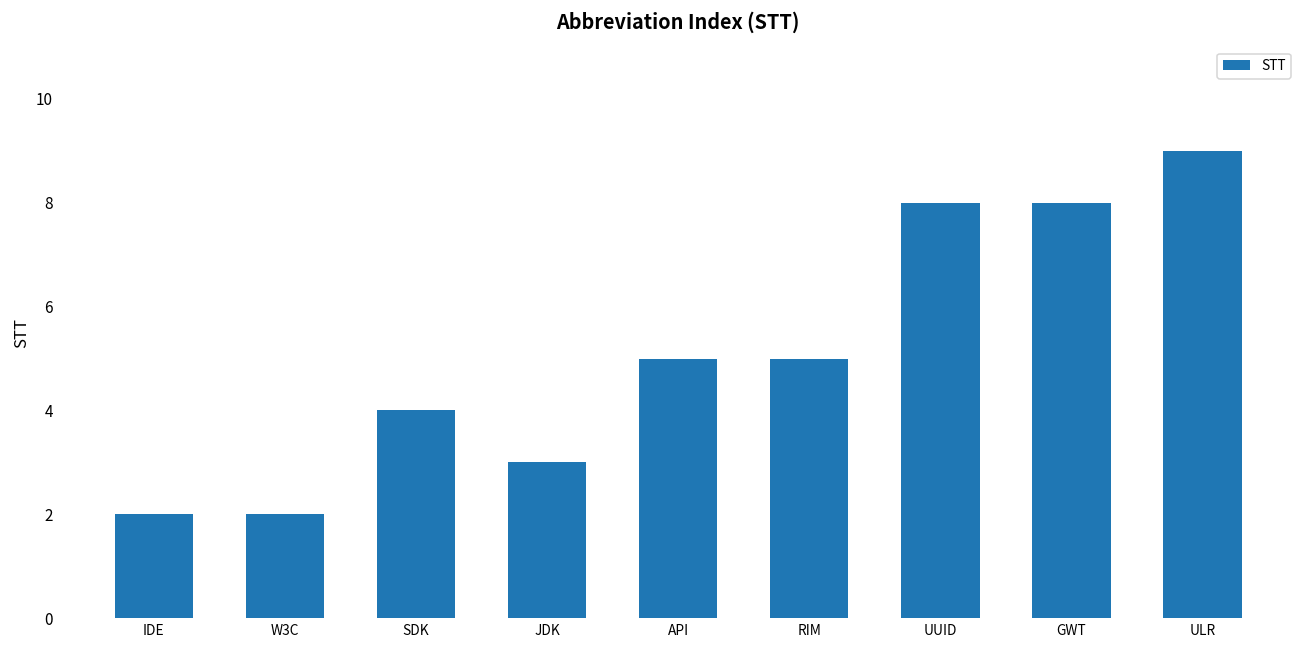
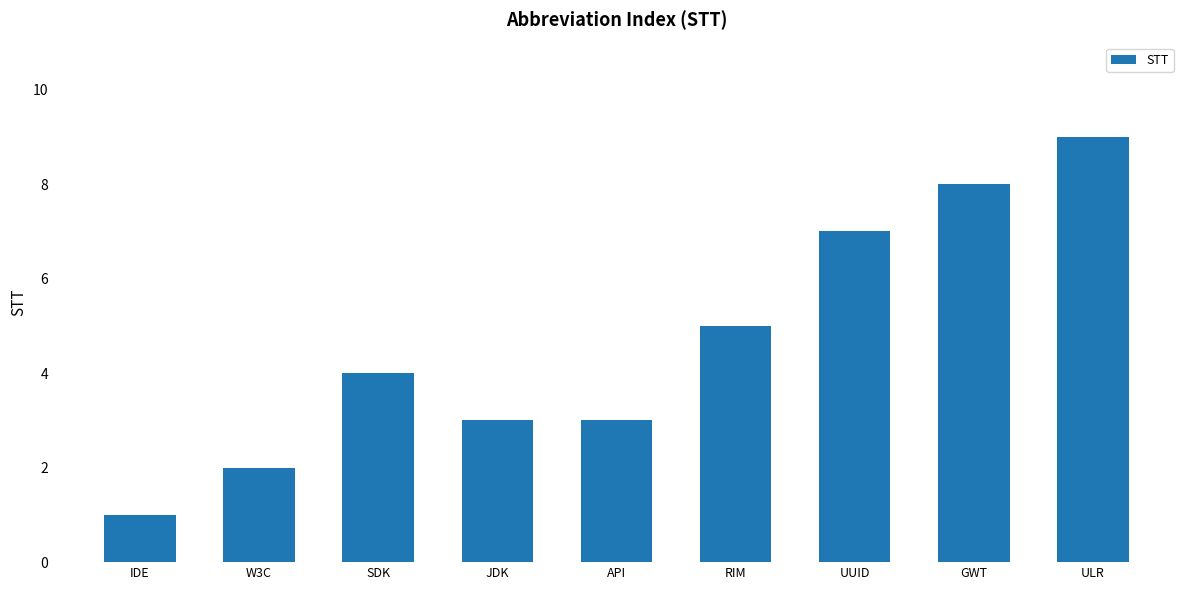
  {
-   "IDE": 2,
+   "IDE": 1,
    "W3C": 2,
    "SDK": 4,
    "JDK": 3,
-   "API": 5,
+   "API": 3,
    "RIM": 5,
-   "UUID": 8,
+   "UUID": 7,
    "GWT": 8,
    "ULR": 9
  }
